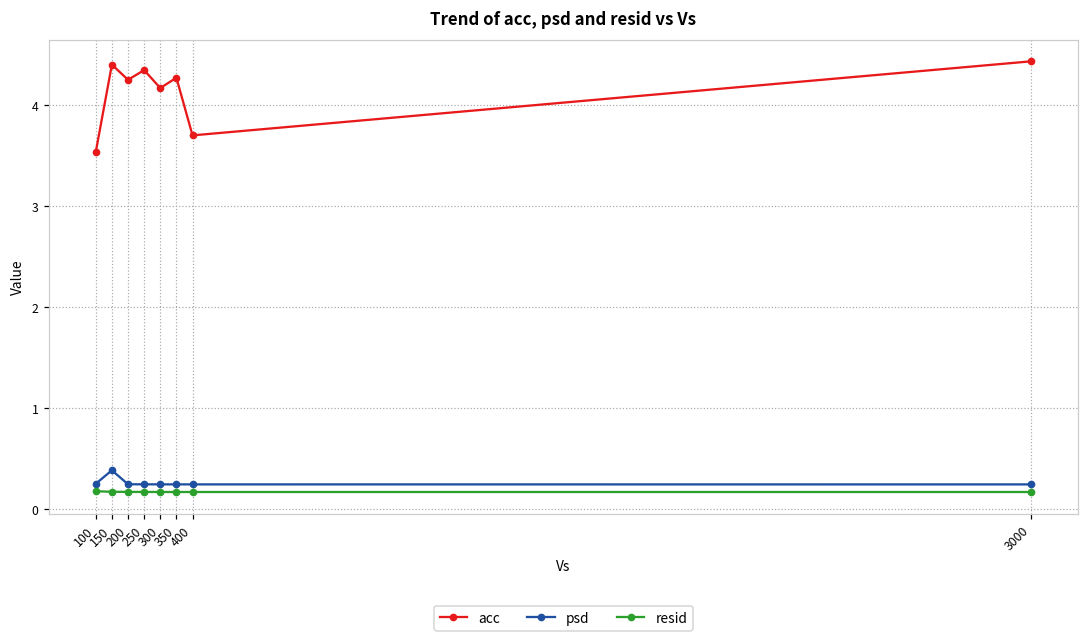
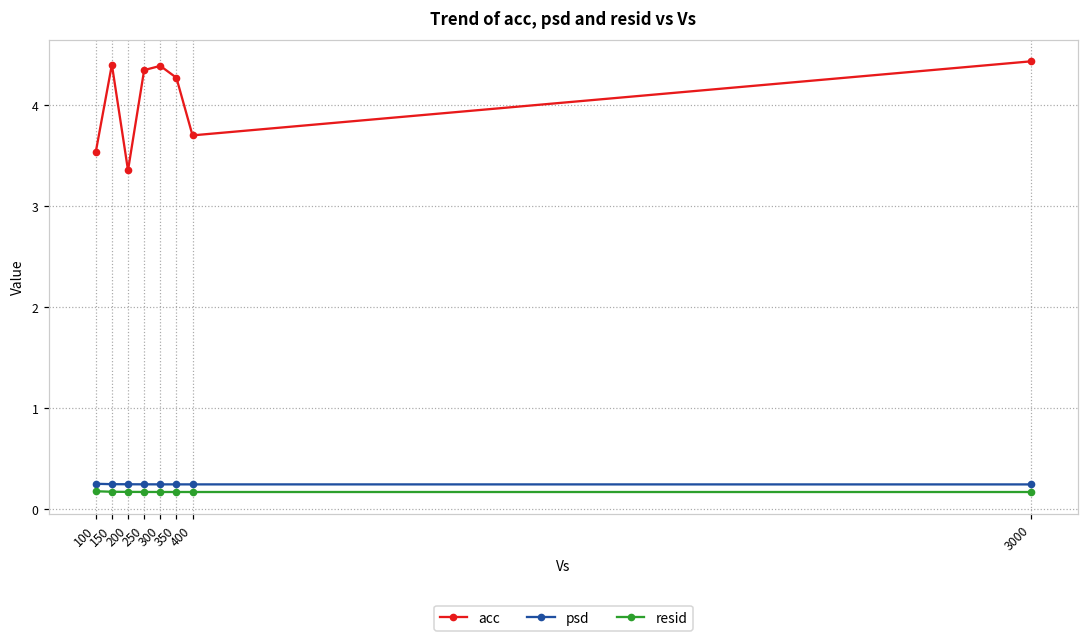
  {
    "acc": {
      "100": 3.5,
      "150": 4.4,
-     "200": 4.2,
+     "200": 3.4,
      "250": 4.3,
-     "300": 4.2,
+     "300": 4.4,
      "350": 4.3,
      "400": 3.7,
      "3000": 4.4
    },
    "psd": {
      "100": 0.2,
-     "150": 0.4,
+     "150": 0.2,
      "200": 0.2,
      "250": 0.2,
      "300": 0.2,
      "350": 0.2,
      "400": 0.2,
      "3000": 0.2
    },
    "resid": {
      "100": 0.2,
      "150": 0.2,
      "200": 0.2,
      "250": 0.2,
      "300": 0.2,
      "350": 0.2,
      "400": 0.2,
      "3000": 0.2
    }
  }
